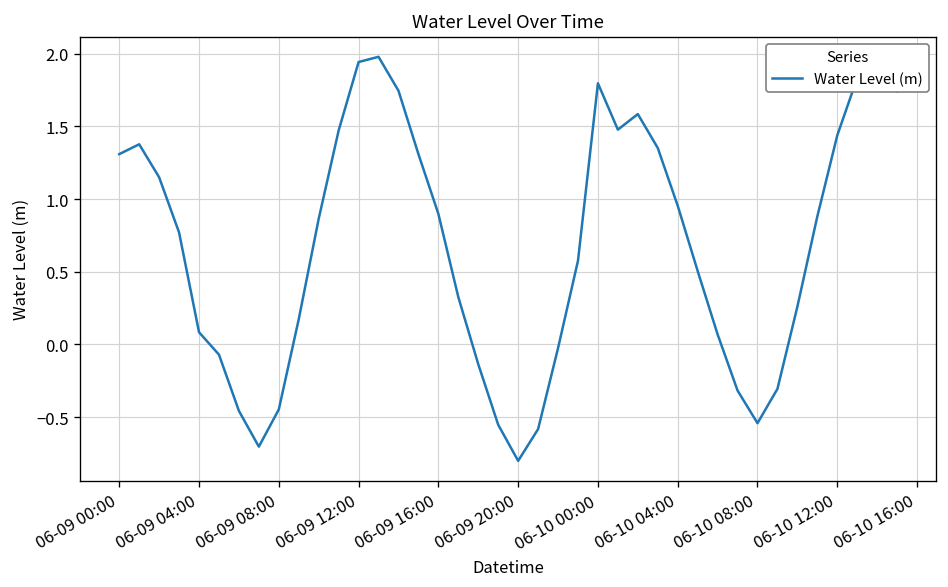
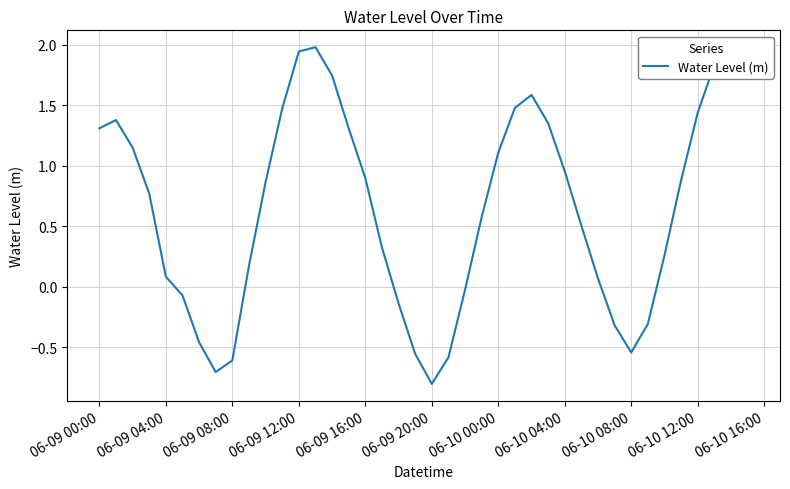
  {
    "06-09 00:00": 1.31,
    "06-09 04:00": 0.08,
-   "06-09 08:00": -0.45,
+   "06-09 08:00": -0.61,
    "06-09 12:00": 1.94,
    "06-09 16:00": 0.90,
    "06-09 20:00": -0.80,
-   "06-10 00:00": 1.80,
+   "06-10 00:00": 1.11,
    "06-10 04:00": 0.95,
    "06-10 08:00": -0.54,
    "06-10 12:00": 1.44
  }
